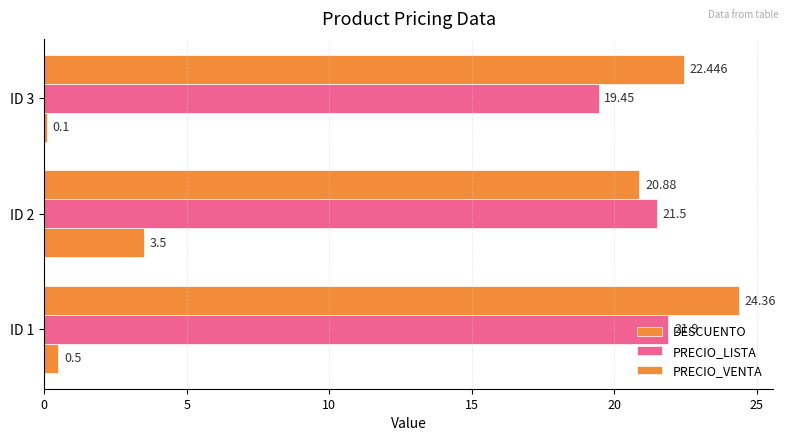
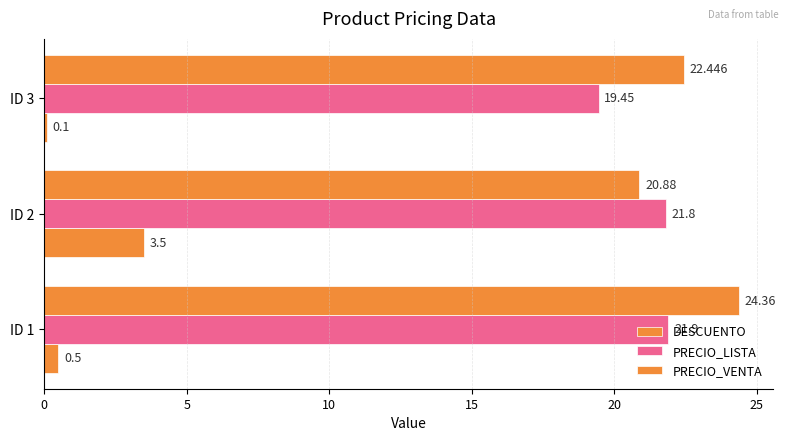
  {
    "PRECIO_LISTA": {
      "ID 3": 19.45,
-     "ID 2": 21.5,
+     "ID 2": 21.8,
      "ID 1": 21.9
    }
  }
